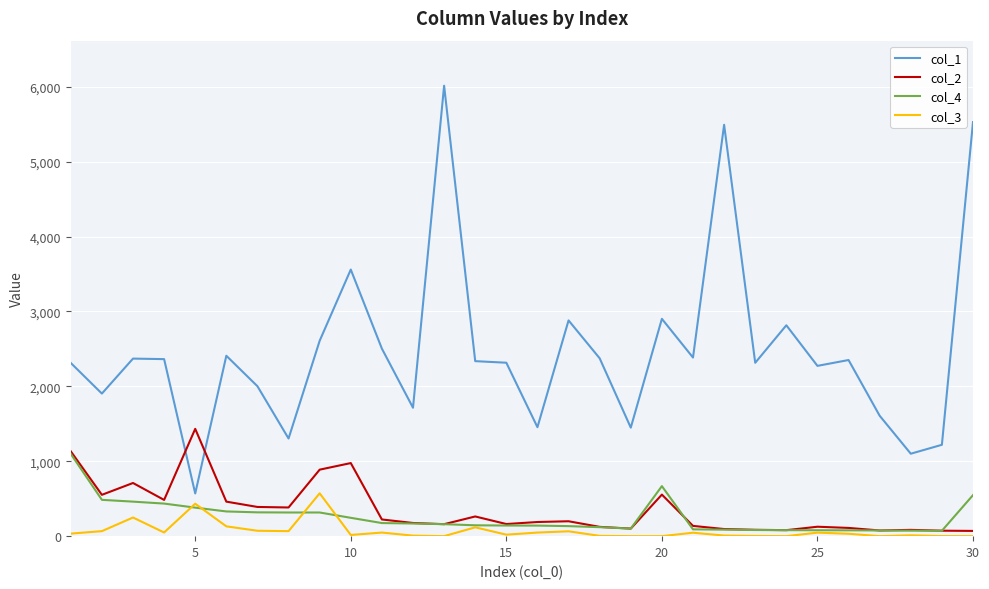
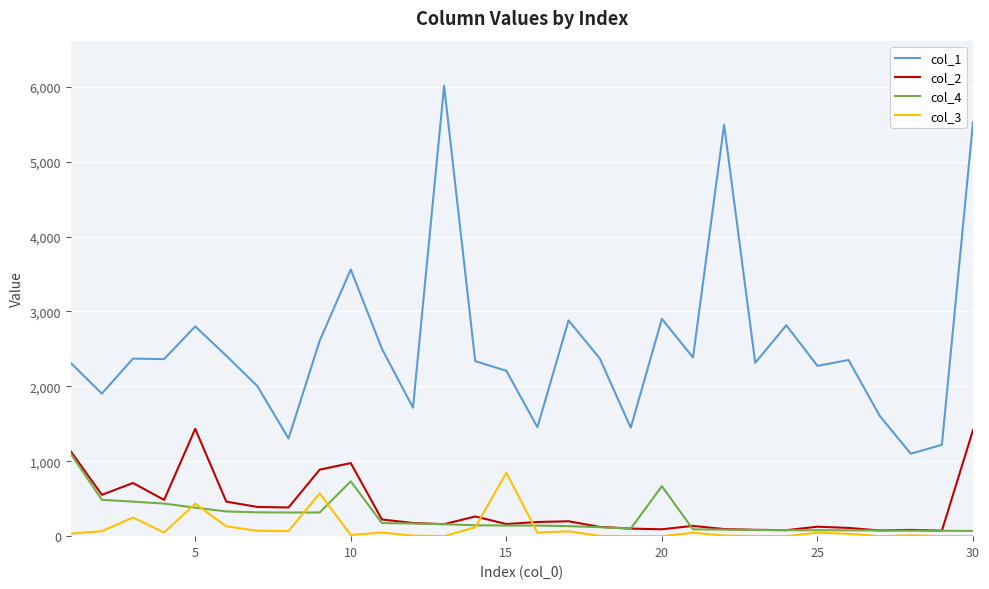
  {
    "col_1": {
-     "5": "600",
+     "5": "2,800",
      "10": "3,600",
-     "15": "2,300",
+     "15": "2,200",
      "20": "2,900",
      "25": "2,300",
      "30": "5,500"
    },
    "col_2": {
      "5": "1,400",
      "10": "1,000",
-     "20": "600",
+     "20": "100",
      "25": "100",
-     "30": "100"
+     "30": "1,400"
    },
    "col_4": {
      "5": "400",
-     "10": "200",
+     "10": "700",
      "20": "700",
-     "30": "500"
+     "30": "100"
    },
    "col_3": {
      "5": "400",
      "10": "0",
-     "15": "0",
+     "15": "800",
      "20": "0",
      "30": "0"
    }
  }
